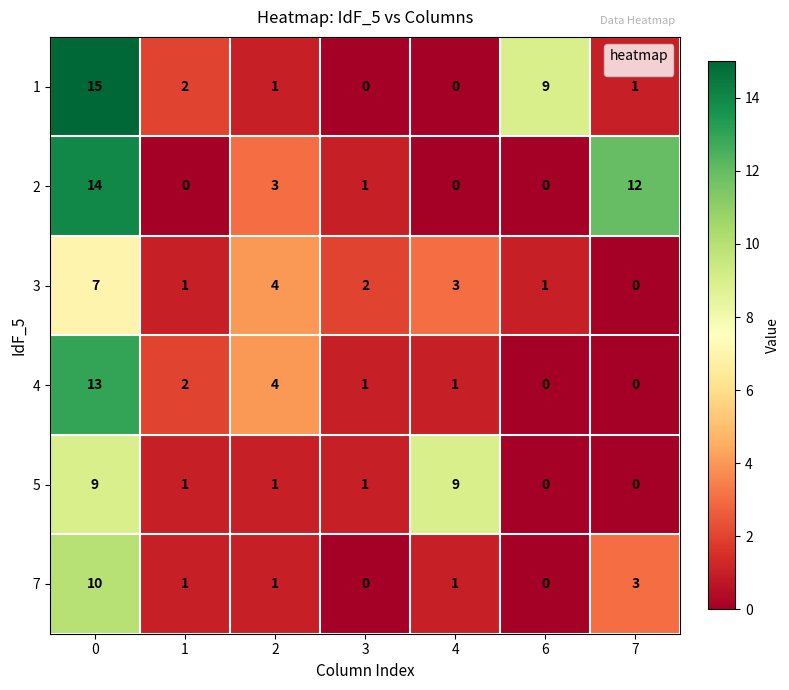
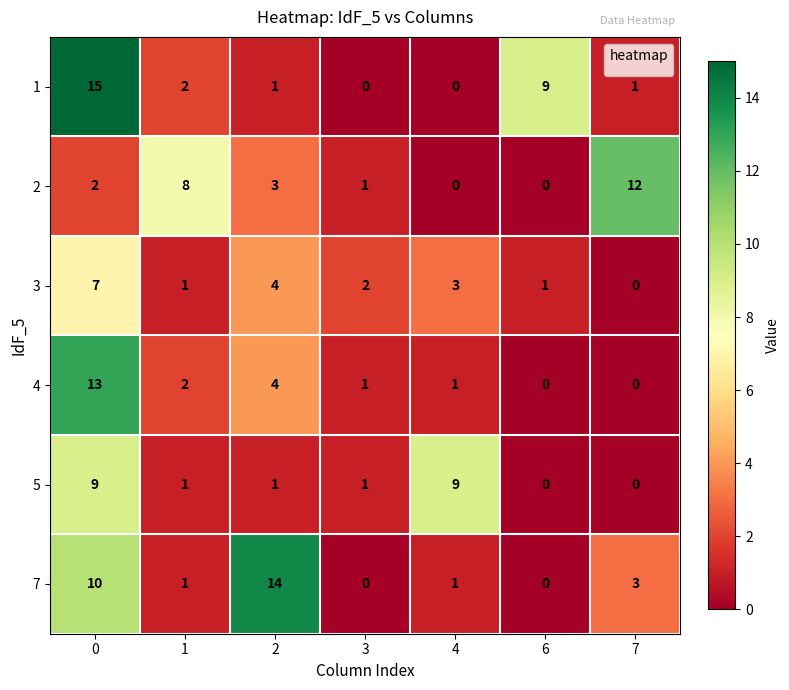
  {
    "1": {
      "0": 15,
      "1": 2,
      "2": 1,
      "3": 0,
      "4": 0,
      "6": 9,
      "7": 1
    },
    "2": {
-     "0": 14,
-     "1": 0,
+     "0": 2,
+     "1": 8,
      "2": 3,
      "3": 1,
      "4": 0,
      "6": 0,
      "7": 12
    },
    "3": {
      "0": 7,
      "1": 1,
      "2": 4,
      "3": 2,
      "4": 3,
      "6": 1,
      "7": 0
    },
    "4": {
      "0": 13,
      "1": 2,
      "2": 4,
      "3": 1,
      "4": 1,
      "6": 0,
      "7": 0
    },
    "5": {
      "0": 9,
      "1": 1,
      "2": 1,
      "3": 1,
      "4": 9,
      "6": 0,
      "7": 0
    },
    "7": {
      "0": 10,
      "1": 1,
-     "2": 1,
+     "2": 14,
      "3": 0,
      "4": 1,
      "6": 0,
      "7": 3
    }
  }
